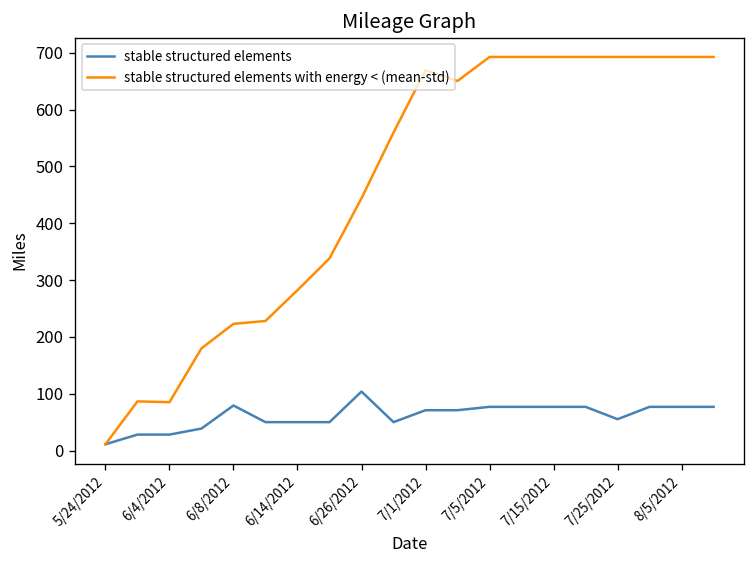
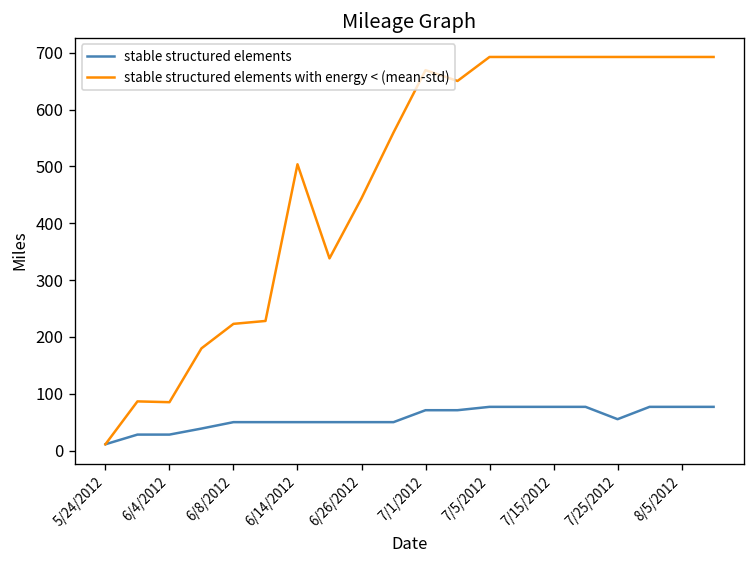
  {
    "stable structured elements": {
      "6/4/2012": 30,
-     "6/8/2012": 80,
+     "6/8/2012": 50,
      "6/14/2012": 50,
-     "6/26/2012": 100,
+     "6/26/2012": 50,
      "7/1/2012": 70,
      "7/5/2012": 80,
      "7/15/2012": 80,
      "7/25/2012": 60,
      "8/5/2012": 80
    },
    "stable structured elements with energy < (mean-std)": {
      "6/4/2012": 90,
      "6/8/2012": 220,
-     "6/14/2012": 280,
+     "6/14/2012": 500,
      "6/26/2012": 440,
      "7/5/2012": 690,
      "7/15/2012": 690,
      "7/25/2012": 690,
      "8/5/2012": 690
    }
  }
